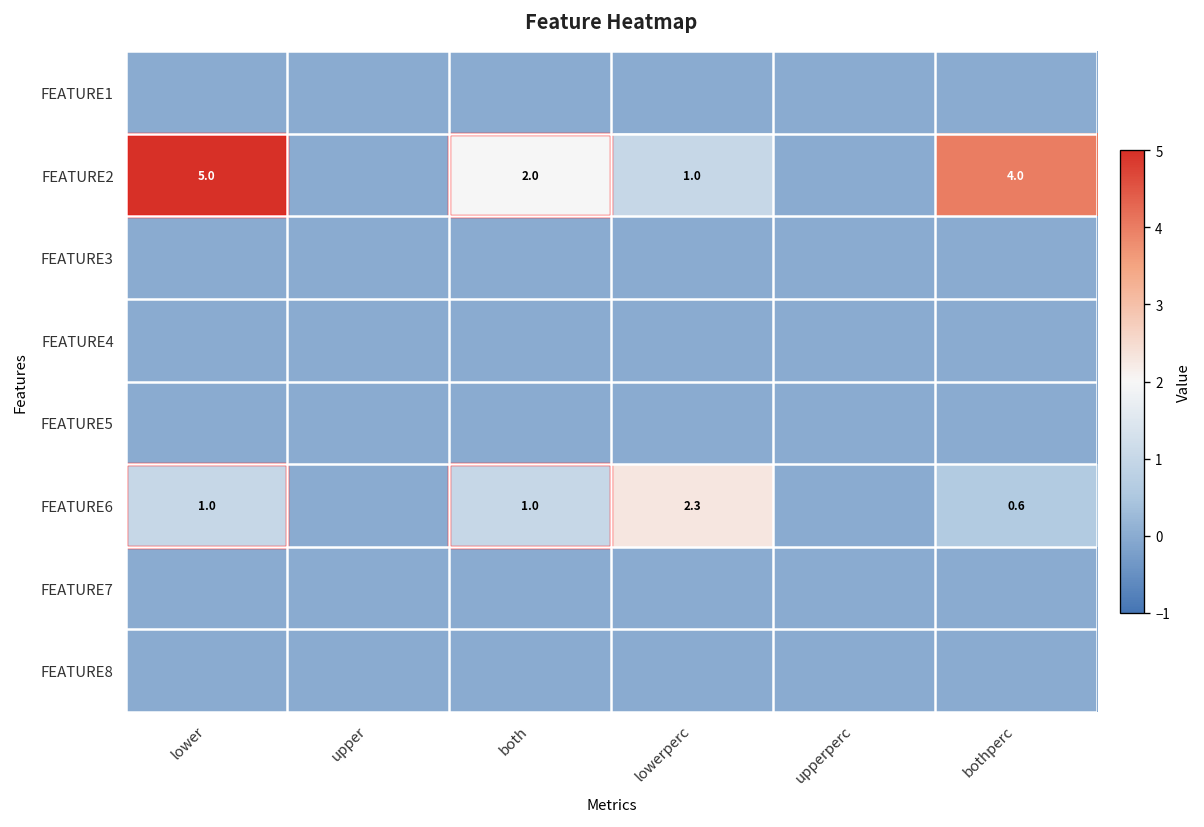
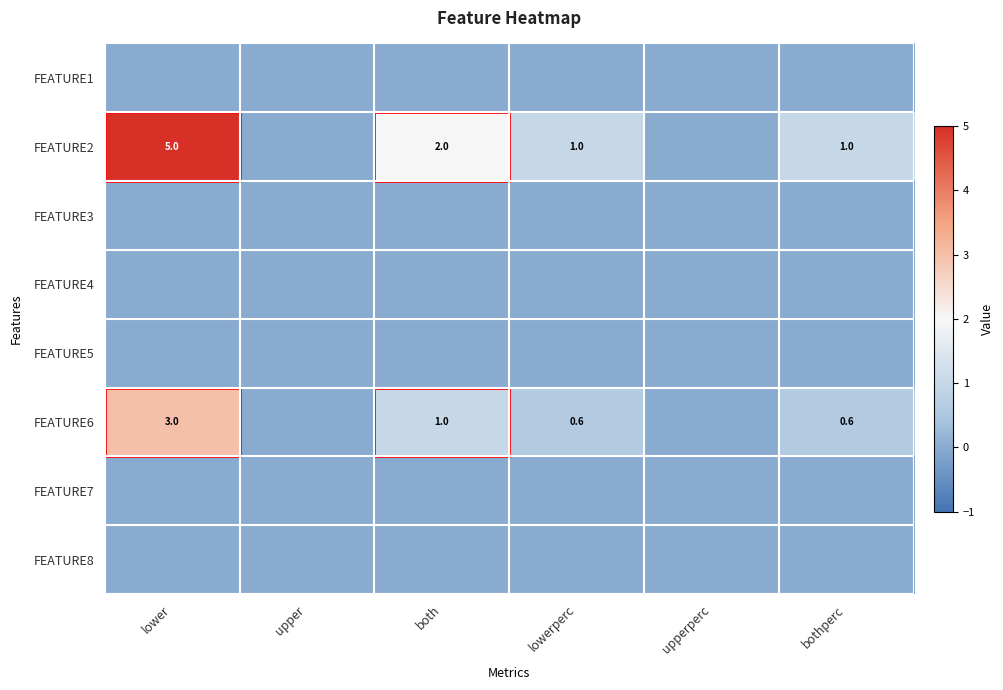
  {
    "FEATURE2": {
      "lower": 5.0,
      "both": 2.0,
      "lowerperc": 1.0,
-     "bothperc": 4.0
+     "bothperc": 1.0
    },
    "FEATURE6": {
-     "lower": 1.0,
+     "lower": 3.0,
      "both": 1.0,
-     "lowerperc": 2.3,
+     "lowerperc": 0.6,
      "bothperc": 0.6
    }
  }
